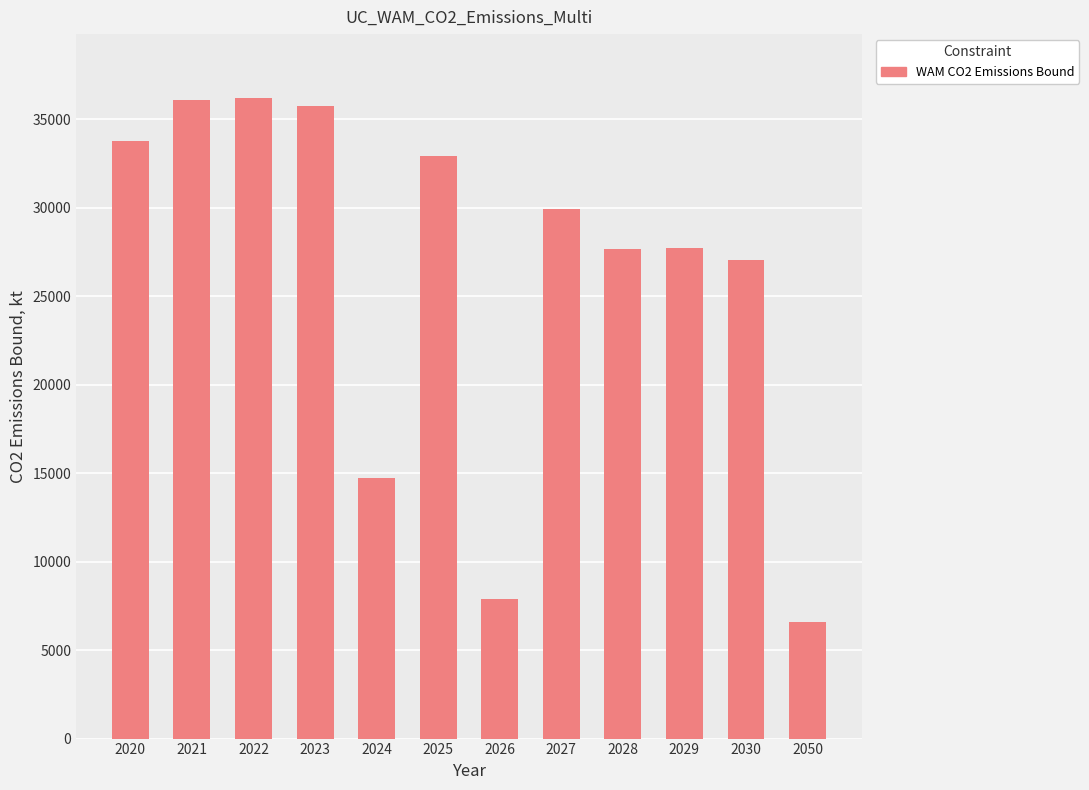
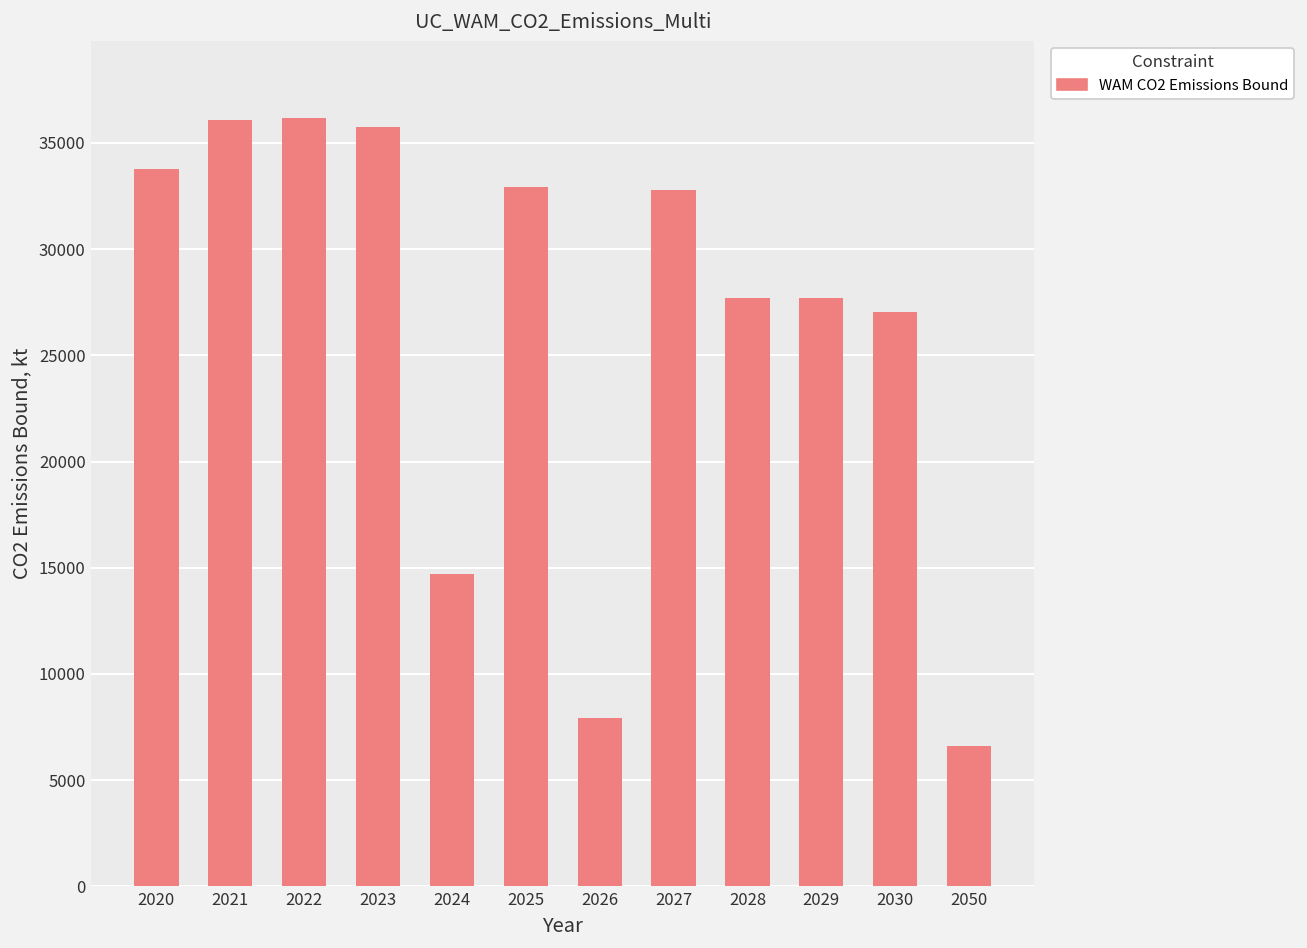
  {
    "2020": 33800,
    "2021": 36100,
    "2022": 36200,
    "2023": 35700,
    "2024": 14700,
    "2025": 32900,
    "2026": 7900,
-   "2027": 29900,
+   "2027": 32800,
    "2028": 27700,
    "2029": 27700,
    "2030": 27000,
    "2050": 6600
  }
